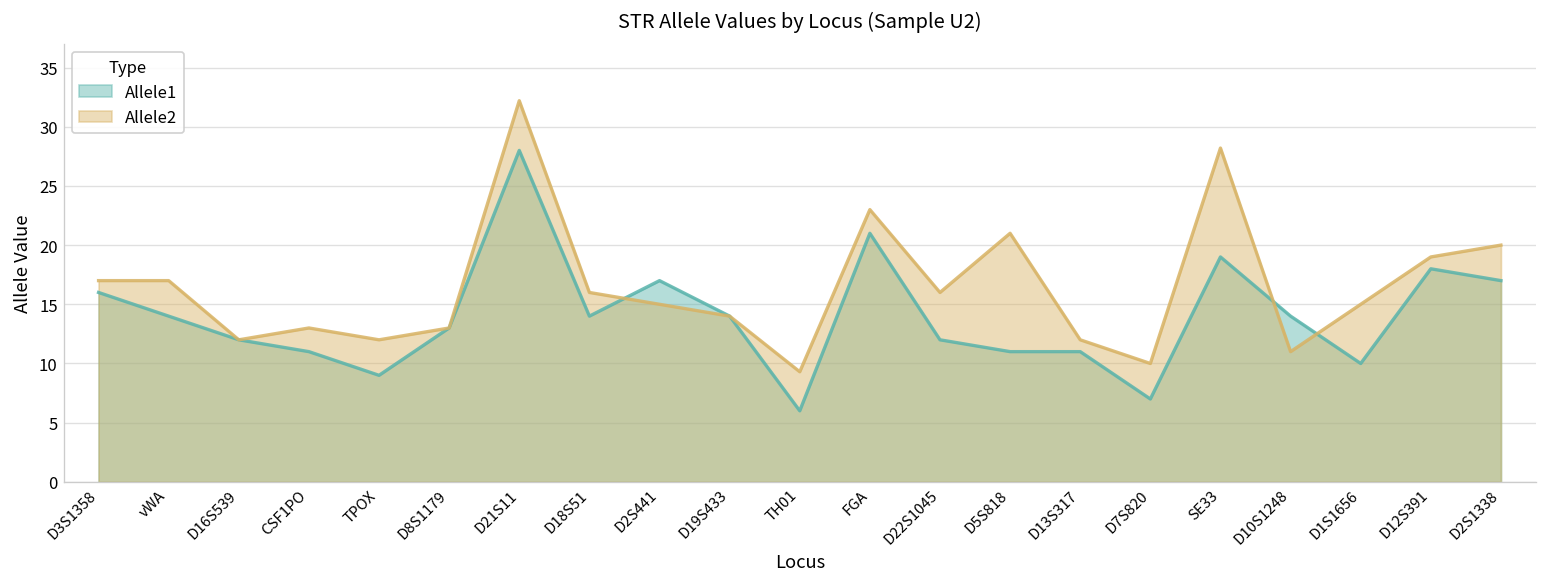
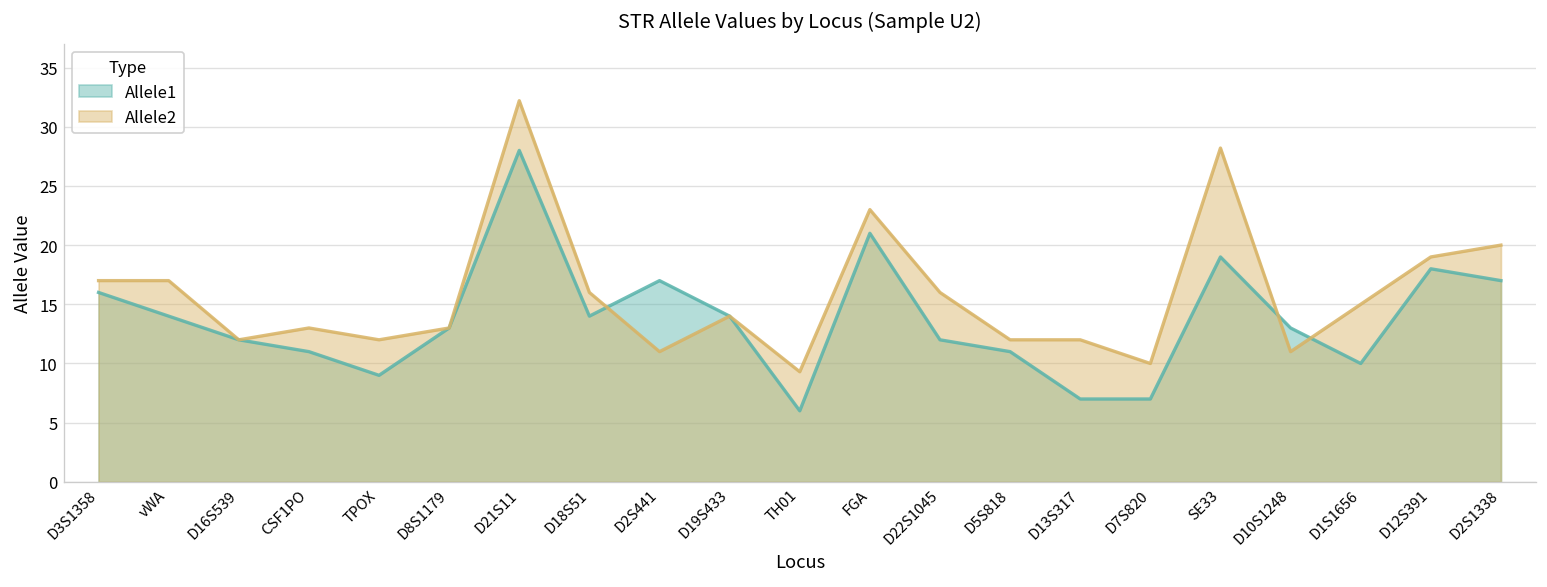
  {
    "Allele1": {
      "D3S1358": 16,
      "vWA": 14,
      "CSF1PO": 11,
      "TPOX": 9,
      "D21S11": 28,
      "D18S51": 14,
      "D2S441": 17,
      "TH01": 6,
      "FGA": 21,
      "D22S1045": 12,
      "D5S818": 11,
-     "D13S317": 11,
+     "D13S317": 7,
      "D7S820": 7,
      "SE33": 19,
-     "D10S1248": 14,
+     "D10S1248": 13,
      "D1S1656": 10,
      "D12S391": 18,
      "D2S1338": 17
    },
    "Allele2": {
      "D3S1358": 17,
      "vWA": 17,
      "CSF1PO": 13,
      "TPOX": 12,
      "D21S11": 32,
      "D18S51": 16,
-     "D2S441": 15,
+     "D2S441": 11,
      "TH01": 9,
      "FGA": 23,
      "D22S1045": 16,
-     "D5S818": 21,
+     "D5S818": 12,
      "D13S317": 12,
      "D7S820": 10,
      "SE33": 28,
      "D10S1248": 11,
      "D1S1656": 15,
      "D12S391": 19,
      "D2S1338": 20
    }
  }
